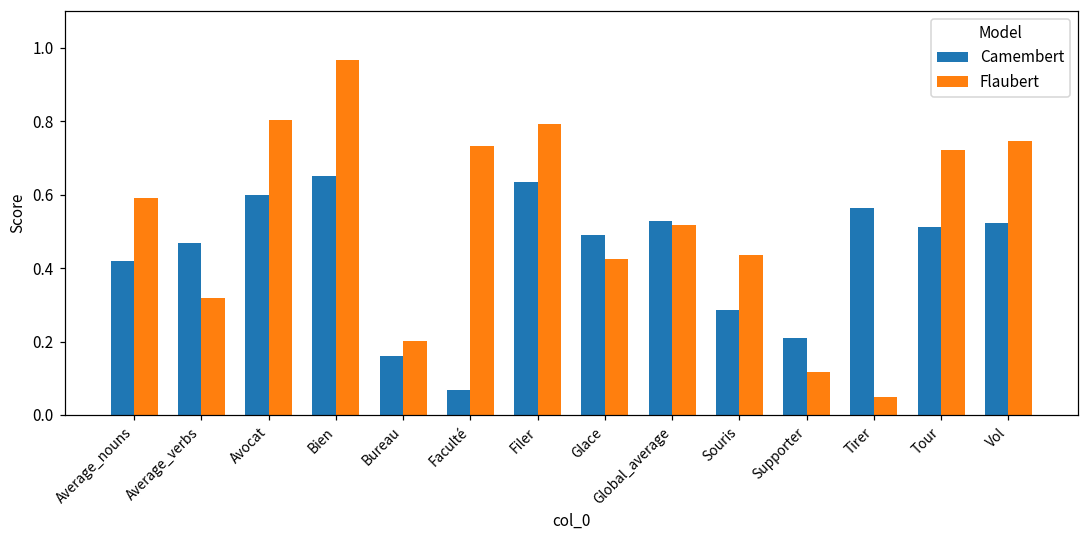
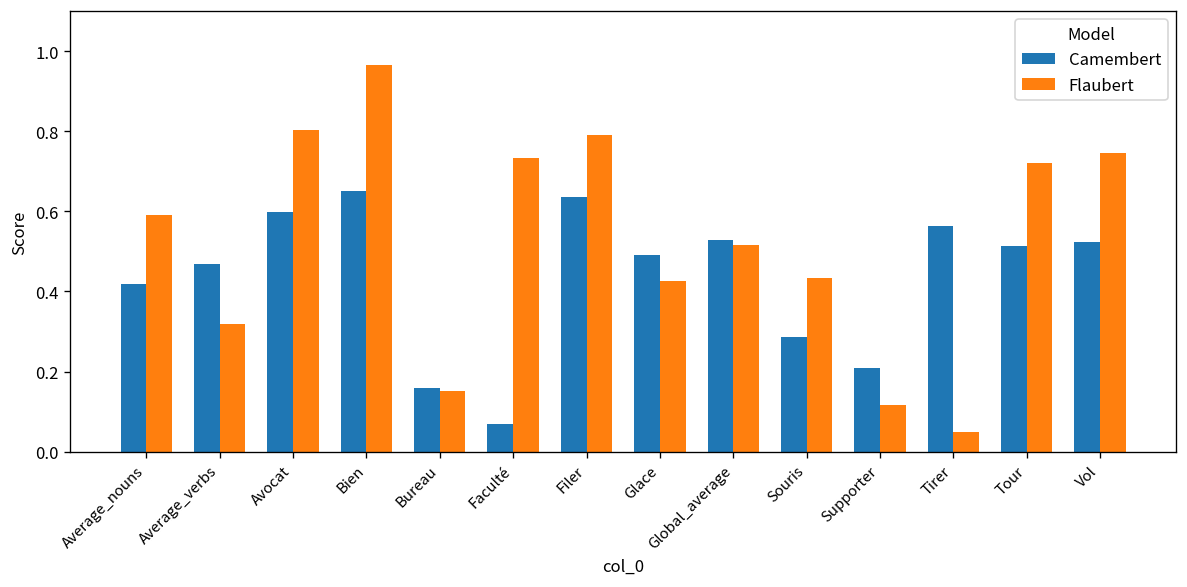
  {
    "Camembert": {
      "Average_nouns": 0.42,
      "Average_verbs": 0.47,
      "Avocat": 0.60,
      "Bien": 0.65,
      "Bureau": 0.16,
      "Faculté": 0.07,
      "Filer": 0.63,
      "Glace": 0.49,
      "Global_average": 0.53,
      "Souris": 0.29,
      "Supporter": 0.21,
      "Tirer": 0.56,
      "Tour": 0.51,
      "Vol": 0.52
    },
    "Flaubert": {
      "Average_nouns": 0.59,
      "Average_verbs": 0.32,
      "Avocat": 0.80,
      "Bien": 0.97,
-     "Bureau": 0.20,
+     "Bureau": 0.15,
      "Faculté": 0.73,
      "Filer": 0.79,
      "Glace": 0.43,
      "Global_average": 0.52,
      "Souris": 0.43,
      "Supporter": 0.12,
      "Tirer": 0.05,
      "Tour": 0.72,
      "Vol": 0.75
    }
  }
